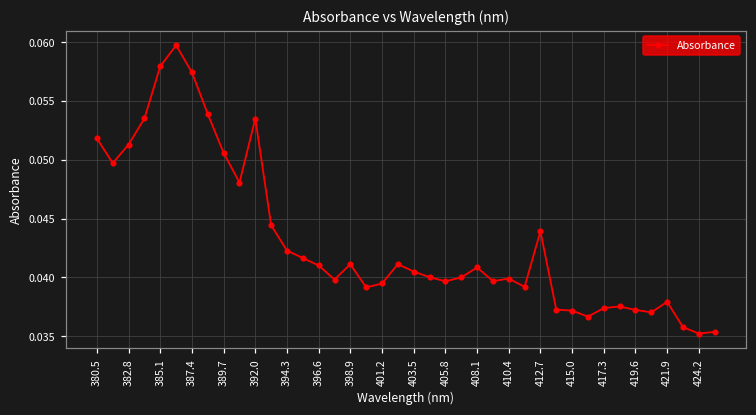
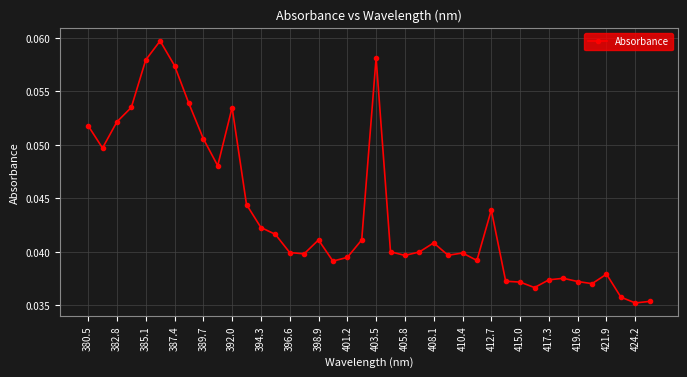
  {
    "380.5": 0.0518,
-   "382.8": 0.0513,
+   "382.8": 0.0522,
    "385.1": 0.0579,
    "387.4": 0.0574,
    "389.7": 0.0506,
    "392.0": 0.0535,
    "394.3": 0.0423,
-   "396.6": 0.0410,
+   "396.6": 0.0399,
    "398.9": 0.0411,
    "401.2": 0.0395,
-   "403.5": 0.0405,
+   "403.5": 0.0581,
    "405.8": 0.0397,
    "408.1": 0.0408,
    "410.4": 0.0399,
    "412.7": 0.0439,
    "415.0": 0.0372,
    "417.3": 0.0374,
    "419.6": 0.0372,
    "421.9": 0.0379,
    "424.2": 0.0352
  }
